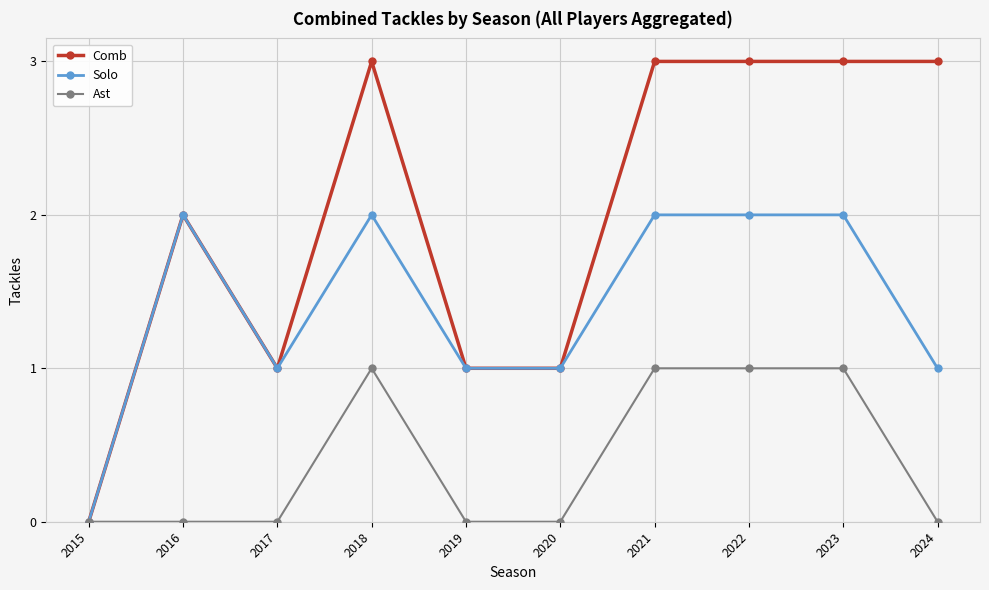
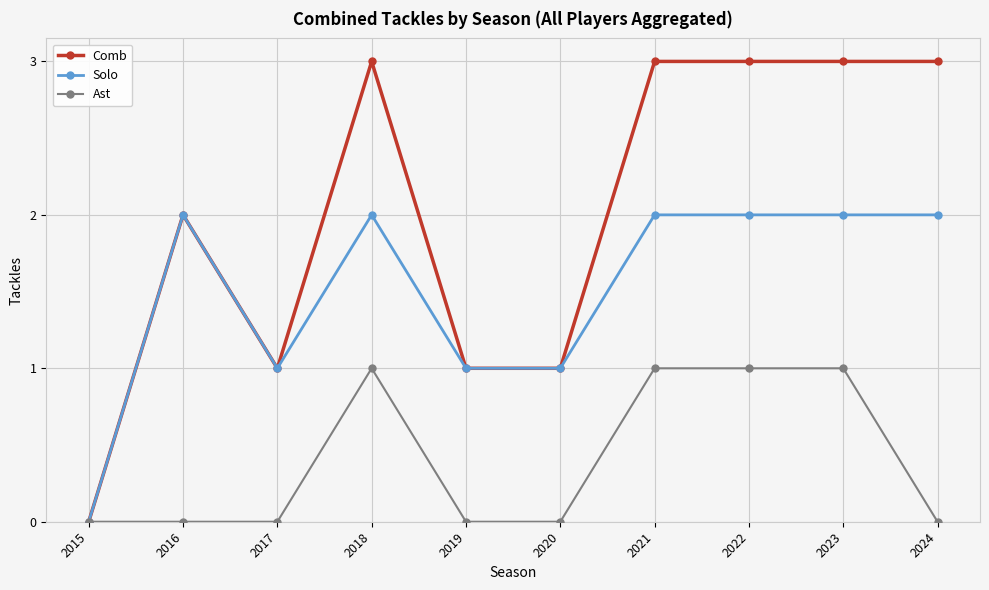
  {
    "Comb": {
      "2018": 3,
      "2021": 3,
      "2022": 3,
      "2023": 3,
      "2024": 3
    },
    "Solo": {
      "2018": 2,
      "2021": 2,
      "2022": 2,
      "2023": 2,
-     "2024": 1
+     "2024": 2
    },
    "Ast": {
      "2016": 0,
      "2017": 0,
      "2018": 1,
      "2019": 0,
      "2020": 0,
      "2021": 1,
      "2022": 1,
      "2023": 1,
      "2024": 0
    }
  }
